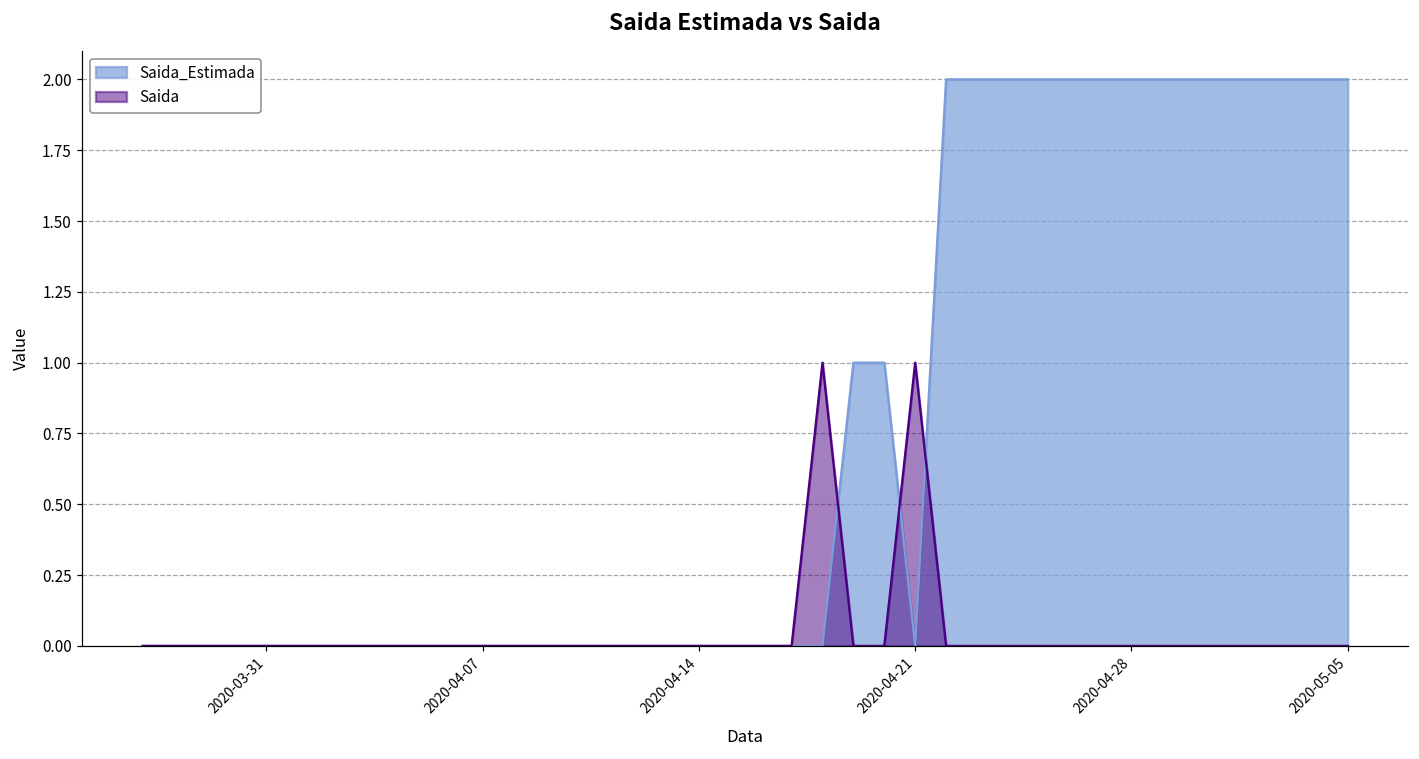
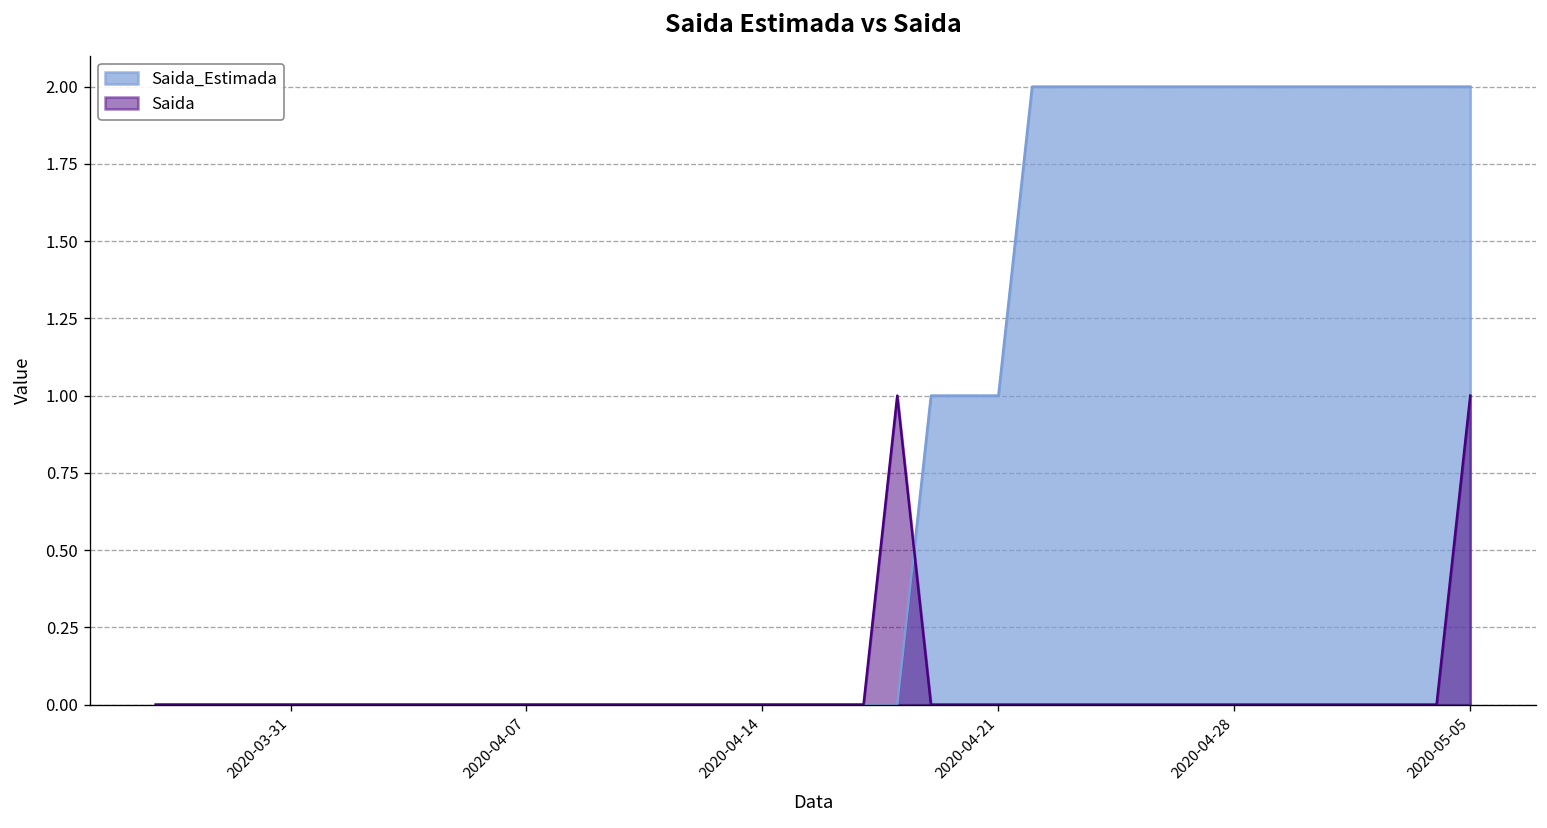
  {
    "Saida_Estimada": {
-     "2020-04-21": 0,
+     "2020-04-21": 1,
      "2020-04-28": 2,
      "2020-05-05": 2
    },
    "Saida": {
-     "2020-04-21": 1,
+     "2020-04-21": 0,
      "2020-04-28": 0,
-     "2020-05-05": 0
+     "2020-05-05": 1
    }
  }
